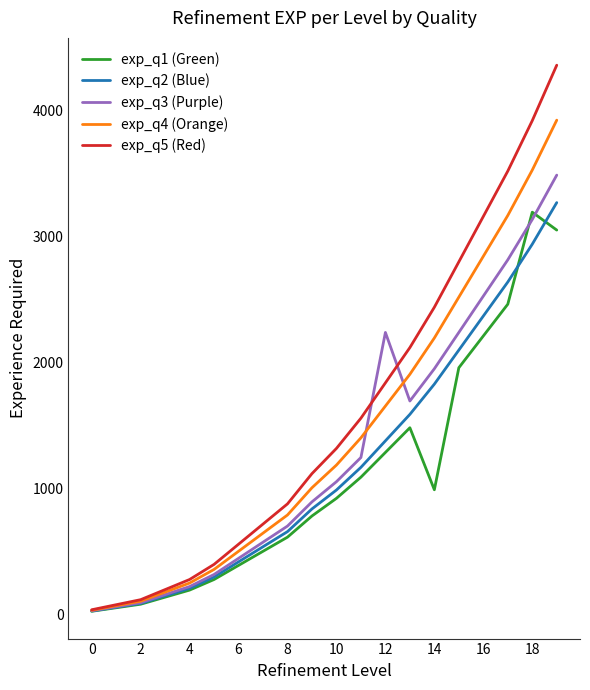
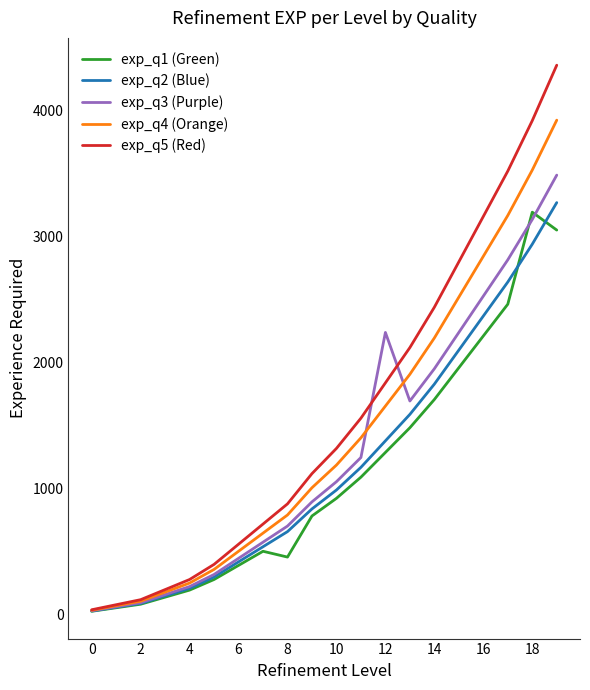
  {
    "exp_q1 (Green)": {
      "6": 390,
-     "8": 620,
+     "8": 460,
      "10": 920,
      "12": 1290,
-     "14": 990,
+     "14": 1710,
      "16": 2210,
      "18": 3190
    },
    "exp_q2 (Blue)": {
      "6": 420,
      "8": 660,
      "10": 990,
      "12": 1380,
      "14": 1830,
      "16": 2370,
      "18": 2940
    },
    "exp_q3 (Purple)": {
      "6": 450,
      "8": 700,
      "10": 1060,
      "12": 2240,
      "14": 1950,
      "16": 2530,
      "18": 3140
    },
    "exp_q4 (Orange)": {
      "4": 250,
      "6": 500,
      "8": 790,
      "10": 1190,
      "12": 1660,
      "14": 2200,
      "16": 2840,
      "18": 3530
    },
    "exp_q5 (Red)": {
      "4": 280,
      "6": 560,
      "8": 880,
      "10": 1320,
      "12": 1840,
      "14": 2440,
      "16": 3160,
      "18": 3920
    }
  }
